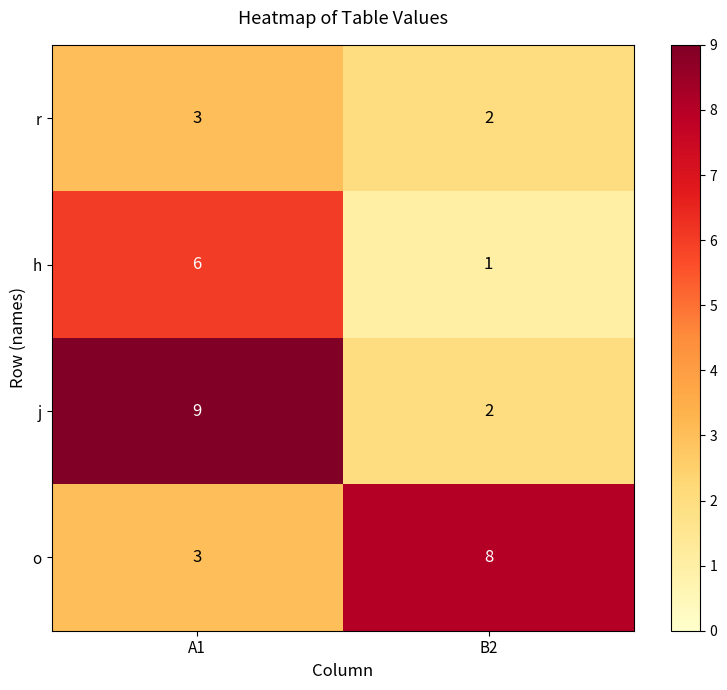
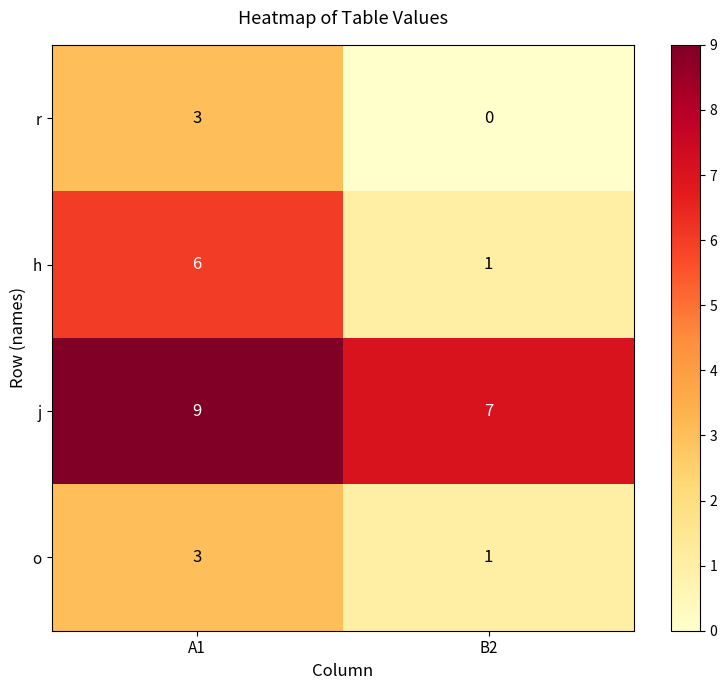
  {
    "r": {
      "A1": 3,
-     "B2": 2
+     "B2": 0
    },
    "h": {
      "A1": 6,
      "B2": 1
    },
    "j": {
      "A1": 9,
-     "B2": 2
+     "B2": 7
    },
    "o": {
      "A1": 3,
-     "B2": 8
+     "B2": 1
    }
  }
